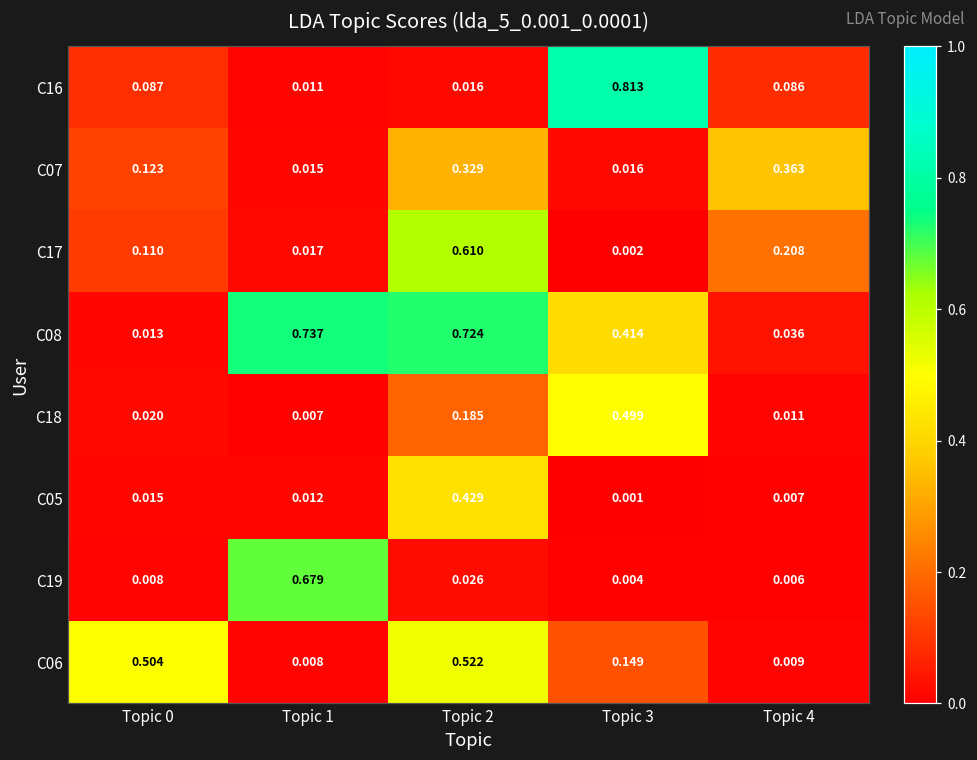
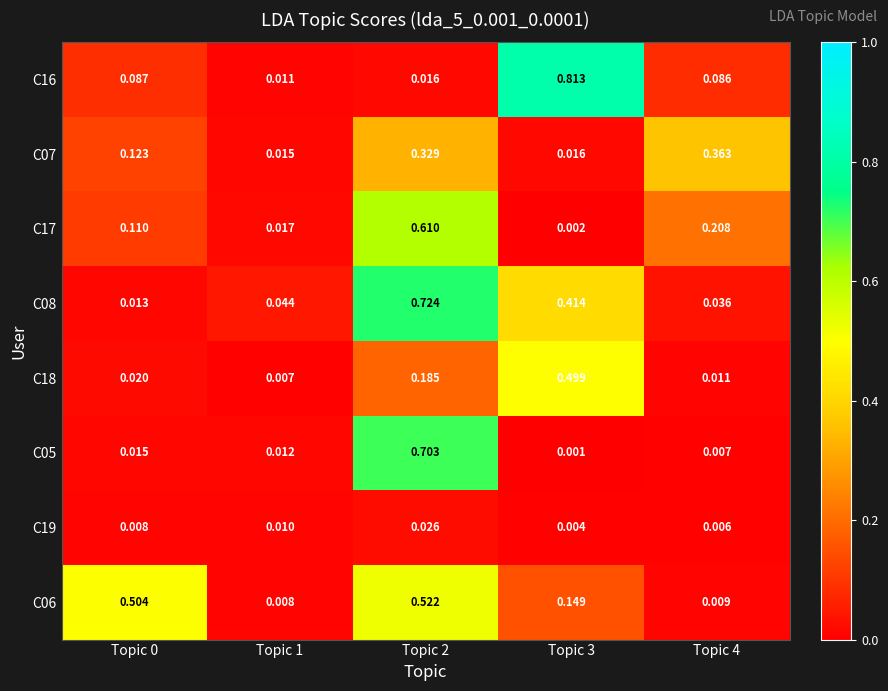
  {
    "C16": {
      "Topic 0": 0.087,
      "Topic 1": 0.011,
      "Topic 2": 0.016,
      "Topic 3": 0.813,
      "Topic 4": 0.086
    },
    "C07": {
      "Topic 0": 0.123,
      "Topic 1": 0.015,
      "Topic 2": 0.329,
      "Topic 3": 0.016,
      "Topic 4": 0.363
    },
    "C17": {
      "Topic 0": 0.110,
      "Topic 1": 0.017,
      "Topic 2": 0.610,
      "Topic 3": 0.002,
      "Topic 4": 0.208
    },
    "C08": {
      "Topic 0": 0.013,
-     "Topic 1": 0.737,
+     "Topic 1": 0.044,
      "Topic 2": 0.724,
      "Topic 3": 0.414,
      "Topic 4": 0.036
    },
    "C18": {
      "Topic 0": 0.020,
      "Topic 1": 0.007,
      "Topic 2": 0.185,
      "Topic 3": 0.499,
      "Topic 4": 0.011
    },
    "C05": {
      "Topic 0": 0.015,
      "Topic 1": 0.012,
-     "Topic 2": 0.429,
+     "Topic 2": 0.703,
      "Topic 3": 0.001,
      "Topic 4": 0.007
    },
    "C19": {
      "Topic 0": 0.008,
-     "Topic 1": 0.679,
+     "Topic 1": 0.010,
      "Topic 2": 0.026,
      "Topic 3": 0.004,
      "Topic 4": 0.006
    },
    "C06": {
      "Topic 0": 0.504,
      "Topic 1": 0.008,
      "Topic 2": 0.522,
      "Topic 3": 0.149,
      "Topic 4": 0.009
    }
  }
